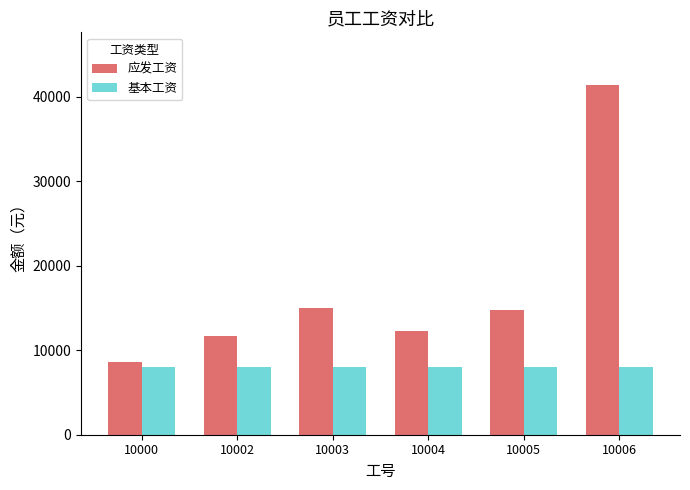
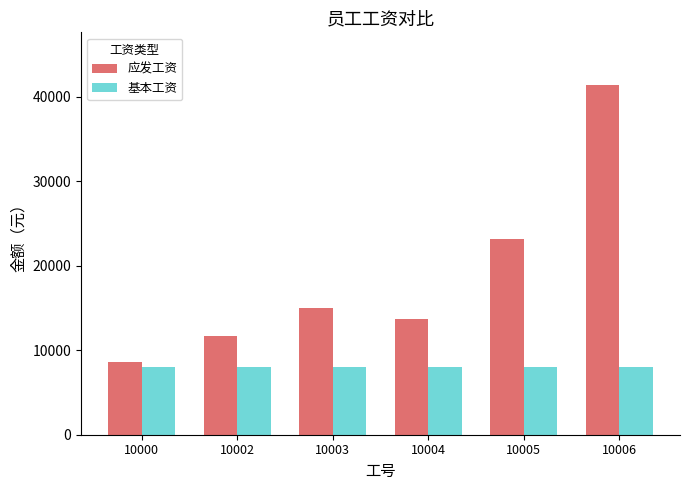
  {
    "应发工资": {
      "10000": 9000,
      "10002": 12000,
      "10003": 15000,
-     "10004": 12000,
-     "10005": 15000,
+     "10004": 14000,
+     "10005": 23000,
      "10006": 41000
    },
    "基本工资": {
      "10000": 8000,
      "10002": 8000,
      "10003": 8000,
      "10004": 8000,
      "10005": 8000,
      "10006": 8000
    }
  }
